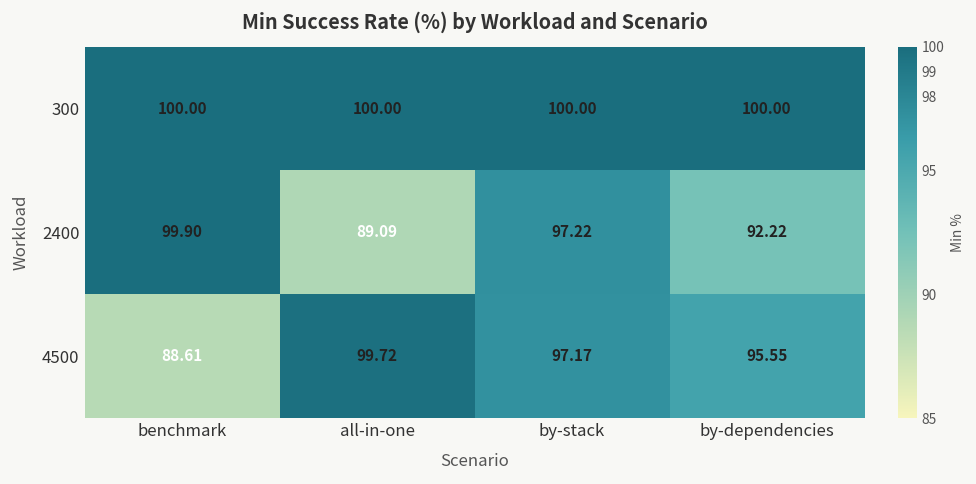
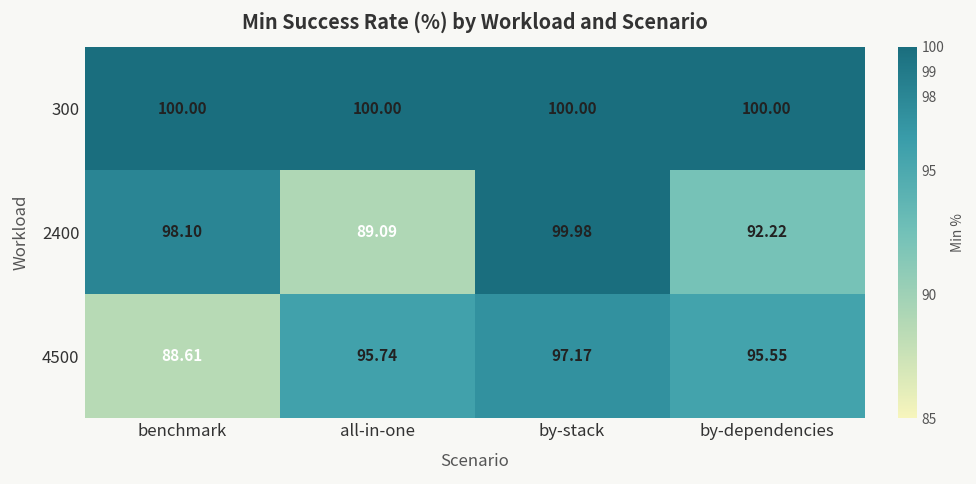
  {
    "300": {
      "benchmark": 100.00,
      "all-in-one": 100.00,
      "by-stack": 100.00,
      "by-dependencies": 100.00
    },
    "2400": {
-     "benchmark": 99.90,
+     "benchmark": 98.10,
      "all-in-one": 89.09,
-     "by-stack": 97.22,
+     "by-stack": 99.98,
      "by-dependencies": 92.22
    },
    "4500": {
      "benchmark": 88.61,
-     "all-in-one": 99.72,
+     "all-in-one": 95.74,
      "by-stack": 97.17,
      "by-dependencies": 95.55
    }
  }
